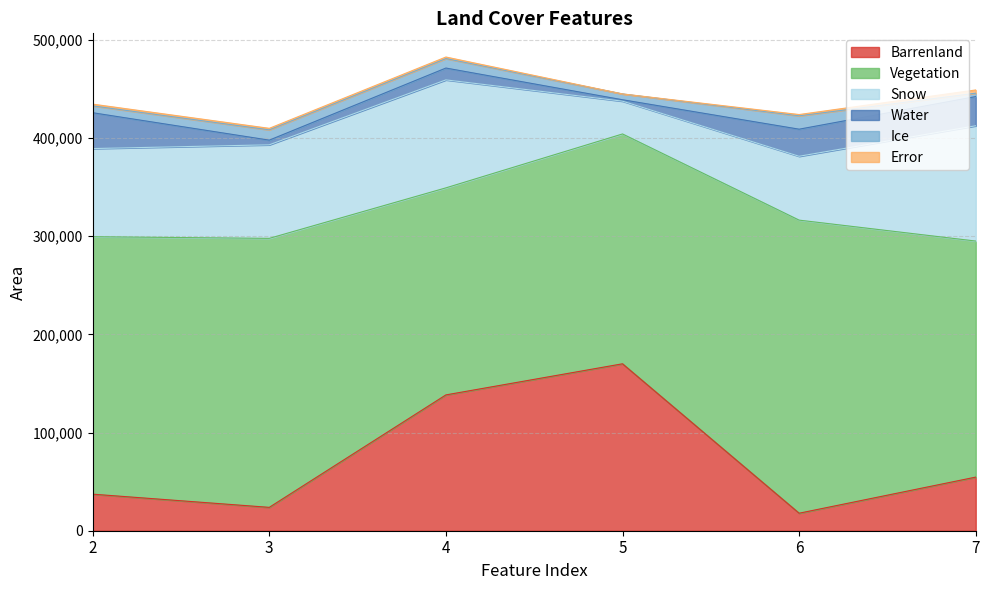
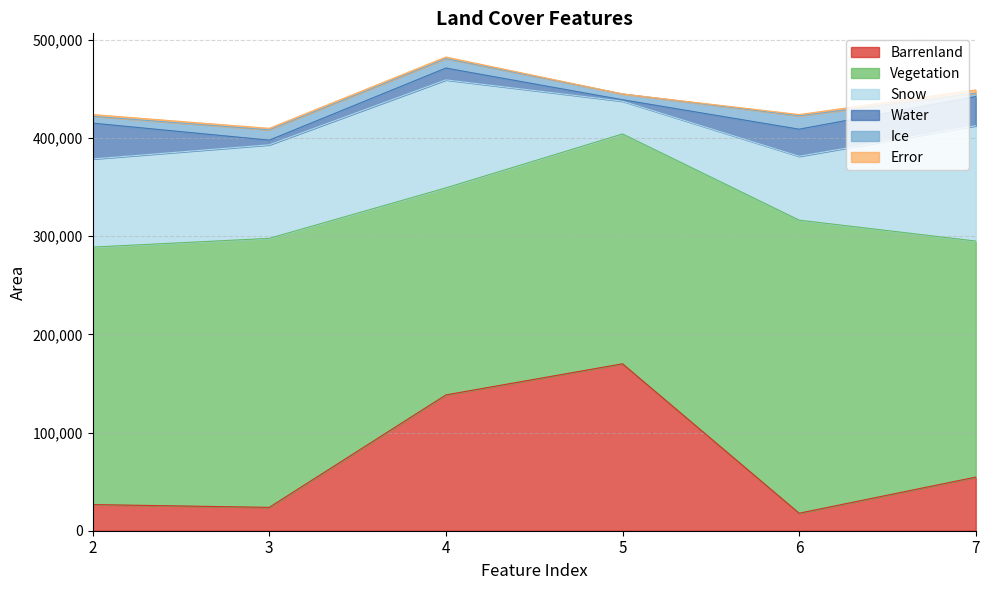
  {
    "Barrenland": {
-     "2": "40,000",
+     "2": "30,000",
      "3": "20,000",
      "4": "140,000",
      "5": "170,000",
      "6": "20,000",
      "7": "50,000"
    },
    "Vegetation": {
      "2": "260,000",
      "3": "270,000",
      "4": "210,000",
      "5": "230,000",
      "6": "300,000",
      "7": "240,000"
    },
    "Snow": {
      "2": "90,000",
      "3": "100,000",
      "4": "110,000",
      "6": "70,000",
      "7": "120,000"
    },
    "Water": {
      "2": "40,000",
      "3": "0",
      "4": "10,000",
      "6": "30,000",
      "7": "30,000"
    },
    "Ice": {
      "7": "0"
    },
    "Error": {
      "7": "0"
    }
  }
